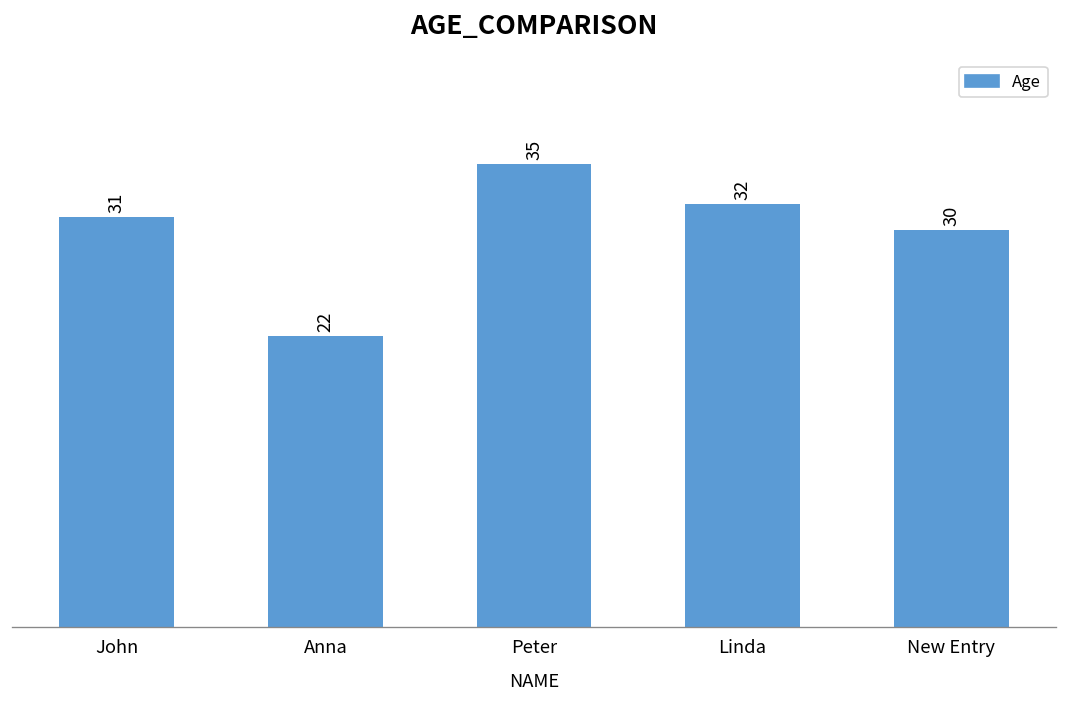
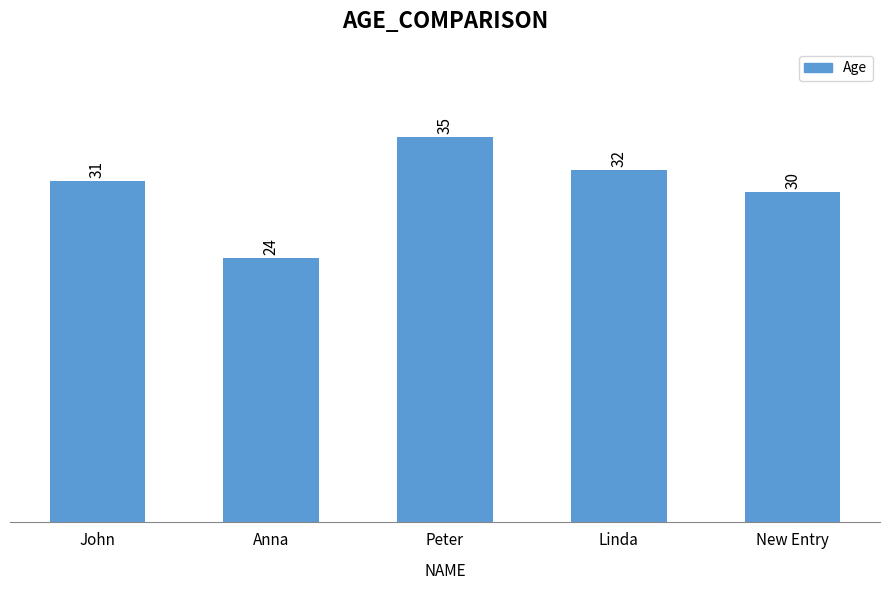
  {
    "John": 31,
-   "Anna": 22,
+   "Anna": 24,
    "Peter": 35,
    "Linda": 32,
    "New Entry": 30
  }
